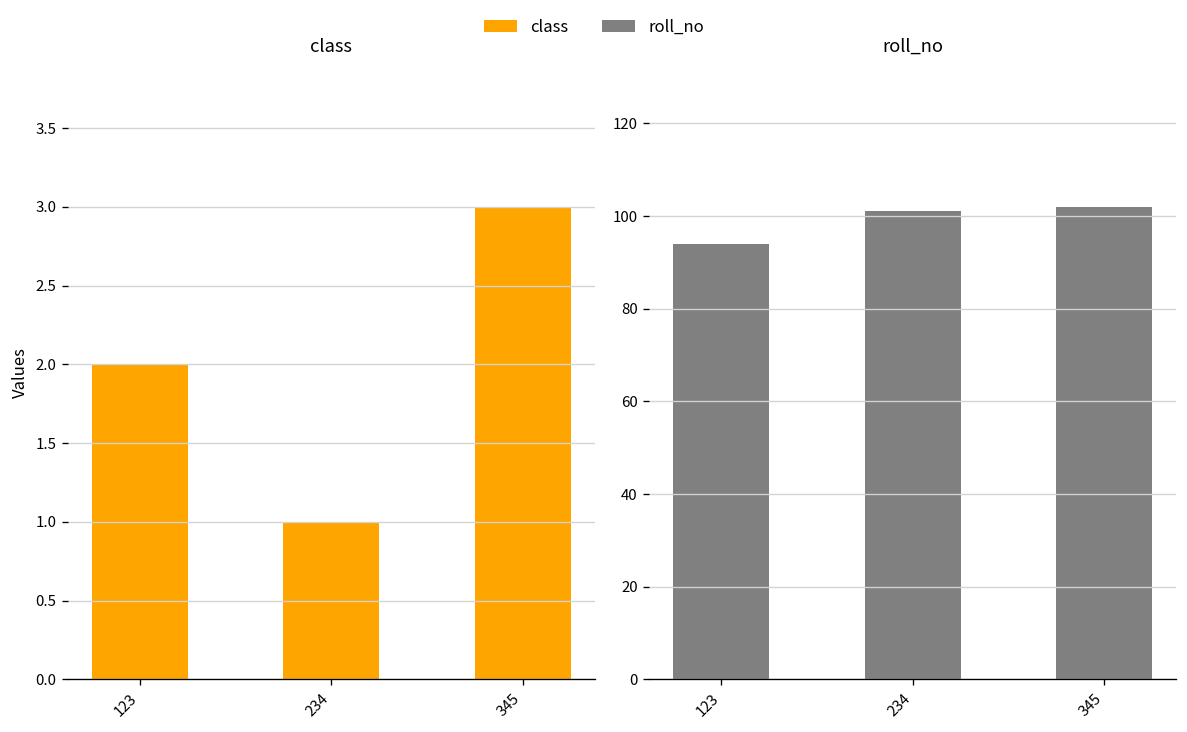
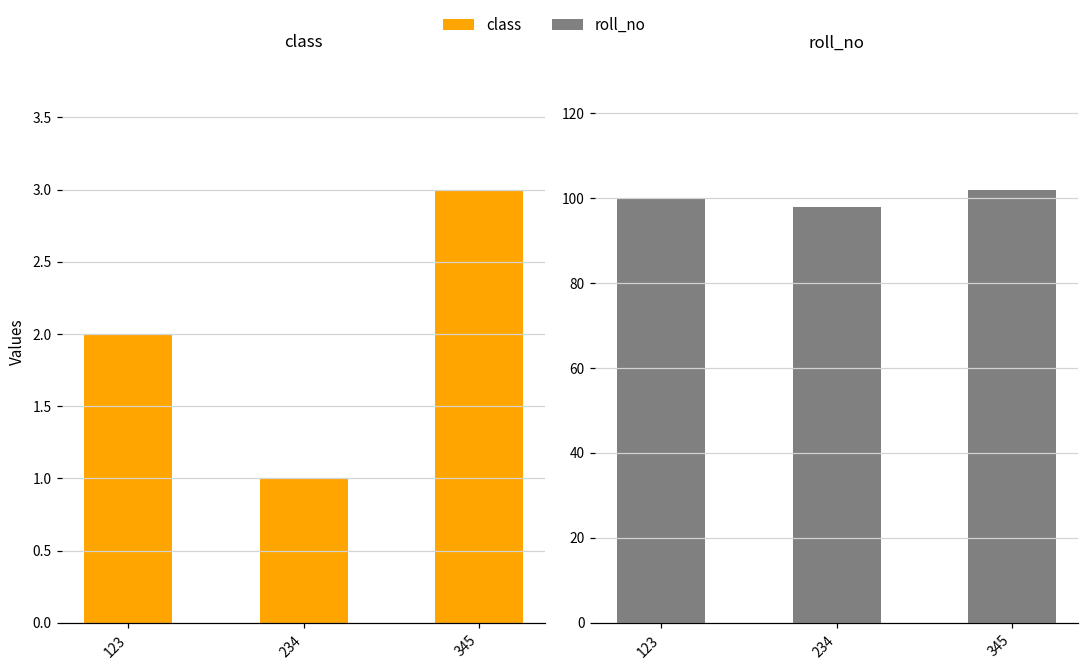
  {
    "class": {
      "123": 2.00,
      "234": 1.00,
      "345": 3.00
    },
    "roll_no": {
-     "123": 94,
-     "234": 101,
+     "123": 100,
+     "234": 98,
      "345": 102
    }
  }
